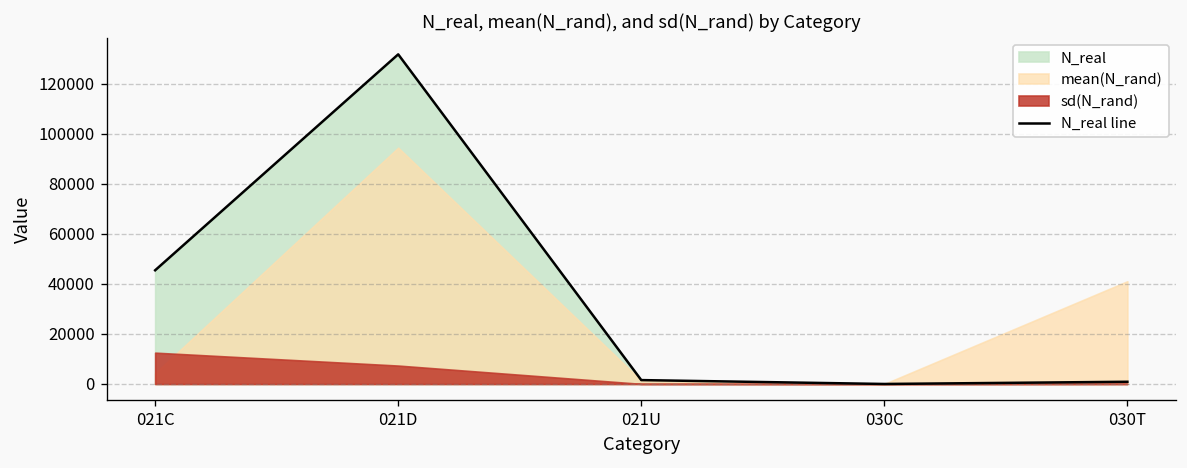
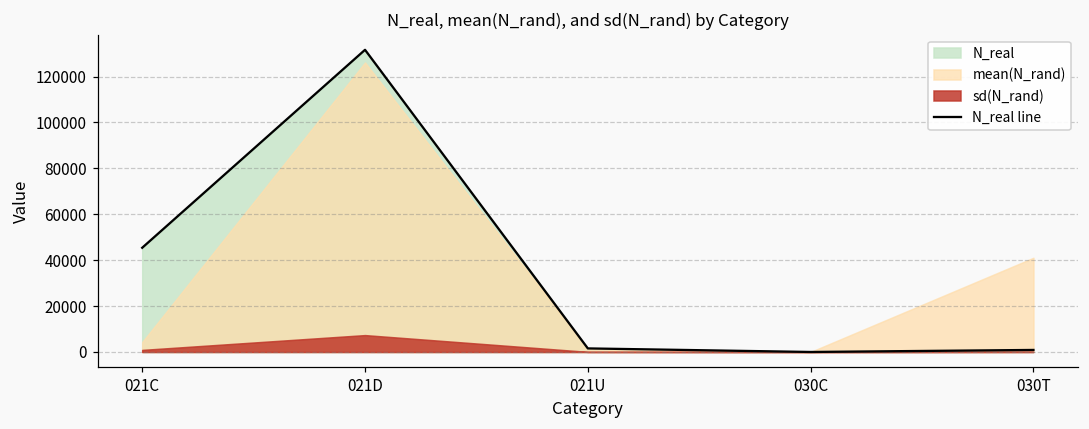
  {
    "N_real": {
      "021C": 45000,
      "021D": 132000
    },
    "mean(N_rand)": {
      "021C": 4000,
-     "021D": 94000,
+     "021D": 126000,
      "030T": 41000
    },
    "sd(N_rand)": {
-     "021C": 13000,
+     "021C": 1000,
      "021D": 7000
    }
  }
